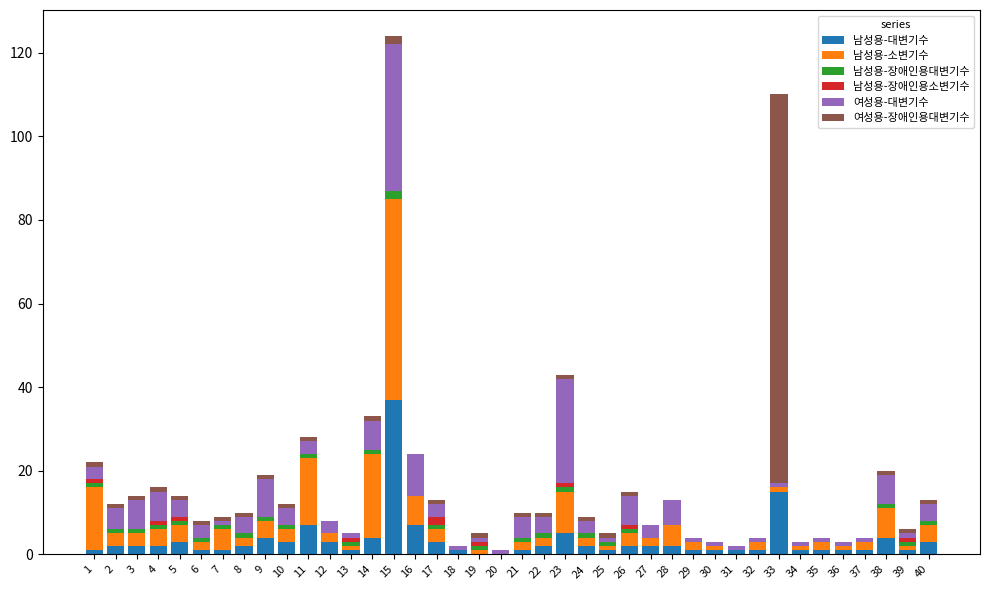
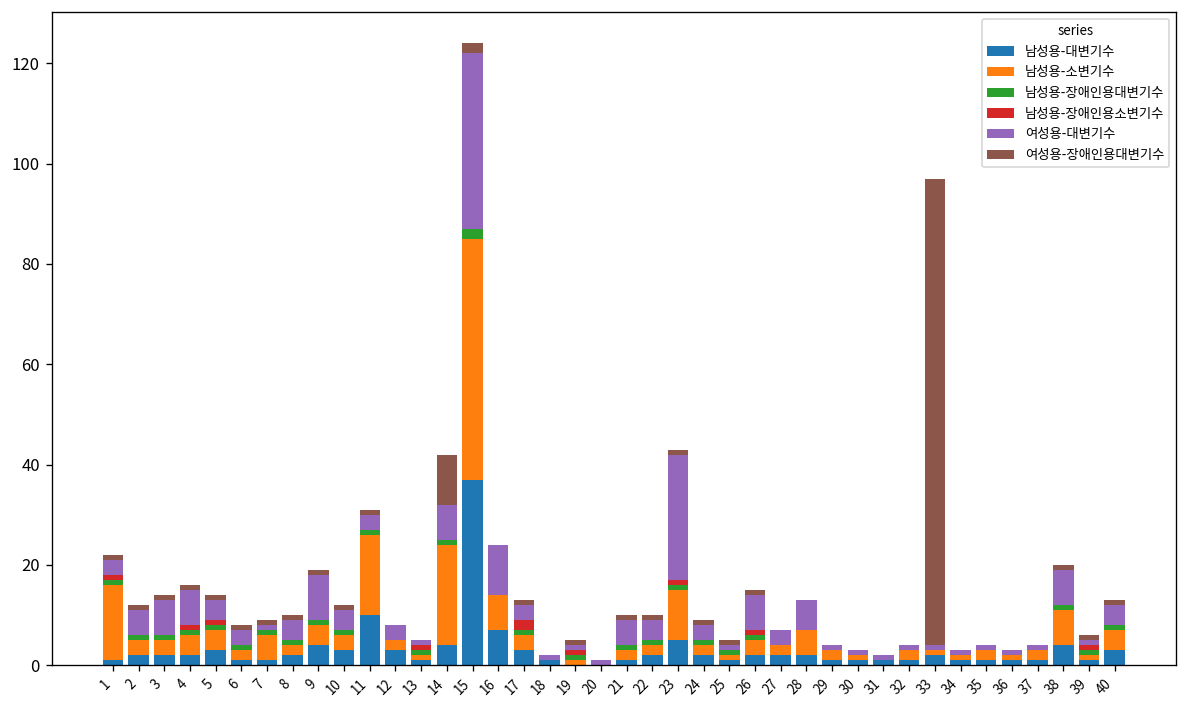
  {
    "남성용-대변기수": {
      "1": 1,
      "2": 2,
      "3": 2,
      "4": 2,
      "5": 3,
      "6": 1,
      "7": 1,
      "8": 2,
      "9": 4,
      "10": 3,
-     "11": 7,
+     "11": 10,
      "12": 3,
      "13": 1,
      "14": 4,
      "15": 37,
      "16": 7,
      "17": 3,
      "18": 1,
      "19": 0,
      "20": 0,
      "21": 1,
      "22": 2,
      "23": 5,
      "24": 2,
      "25": 1,
      "26": 2,
      "27": 2,
      "28": 2,
      "29": 1,
      "30": 1,
      "31": 1,
      "32": 1,
-     "33": 15,
+     "33": 2,
      "34": 1,
      "35": 1,
      "36": 1,
      "37": 1,
      "38": 4,
      "39": 1,
      "40": 3
    },
    "여성용-장애인용대변기수": {
      "1": 1,
      "2": 1,
      "3": 1,
      "4": 1,
      "5": 1,
      "6": 1,
      "7": 1,
      "8": 1,
      "9": 1,
      "10": 1,
      "11": 1,
      "12": 0,
      "13": 0,
-     "14": 1,
+     "14": 10,
      "15": 2,
      "16": 0,
      "17": 1,
      "18": 0,
      "19": 1,
      "20": 0,
      "21": 1,
      "22": 1,
      "23": 1,
      "24": 1,
      "25": 1,
      "26": 1,
      "27": 0,
      "28": 0,
      "29": 0,
      "30": 0,
      "31": 0,
      "32": 0,
      "33": 93,
      "34": 0,
      "35": 0,
      "36": 0,
      "37": 0,
      "38": 1,
      "39": 1,
      "40": 1
    }
  }
